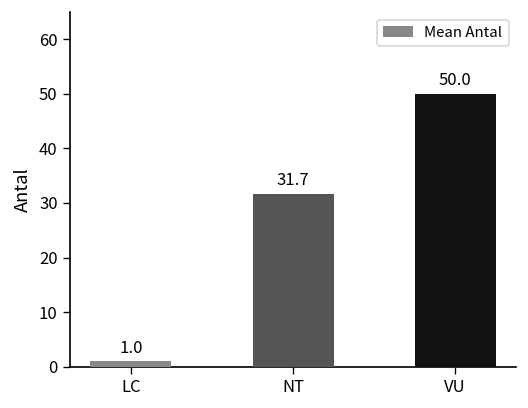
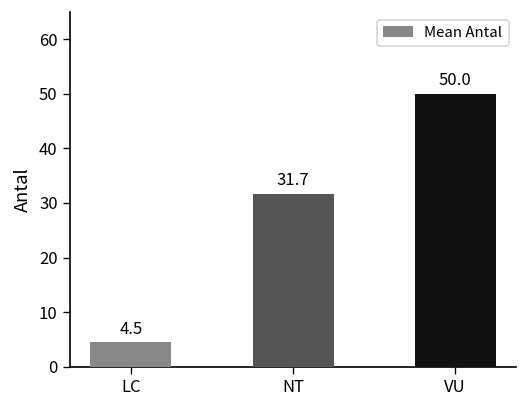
  {
-   "LC": 1.0,
+   "LC": 4.5,
    "NT": 31.7,
    "VU": 50.0
  }
